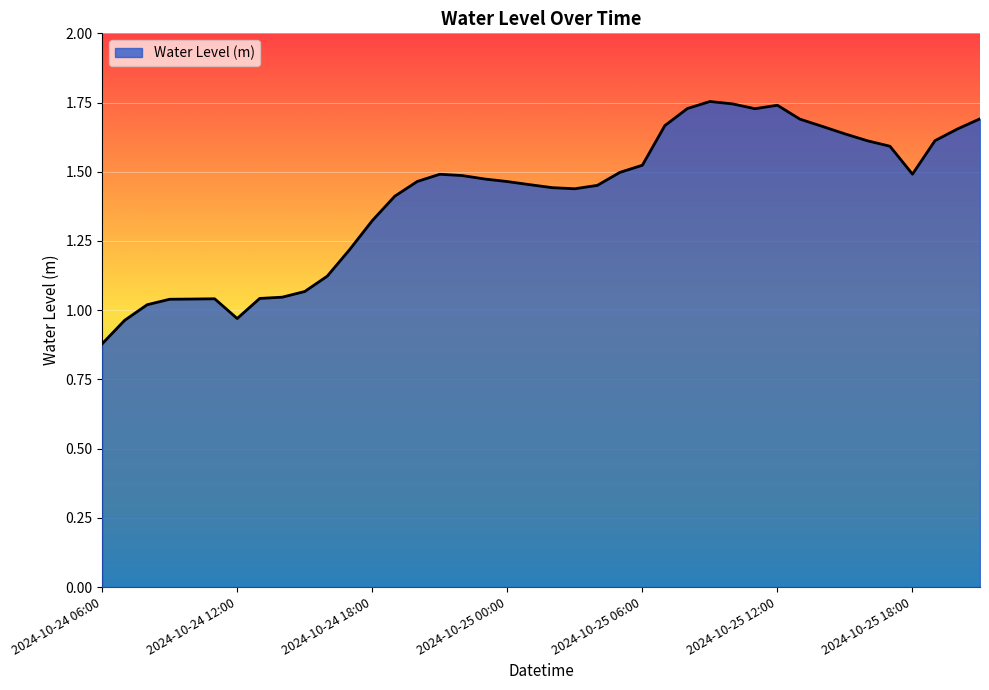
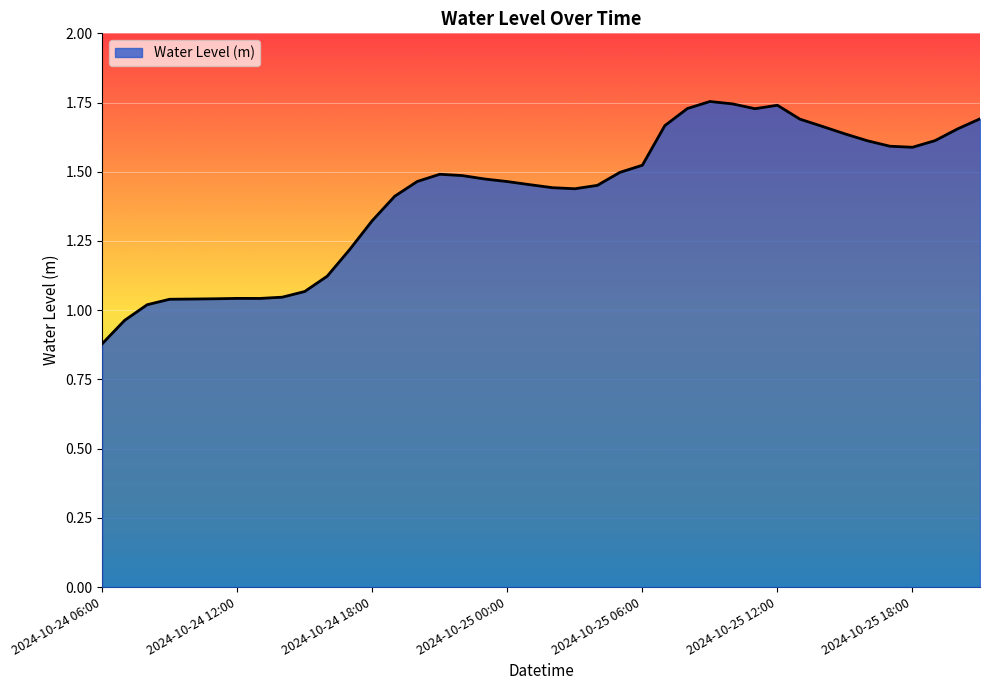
  {
    "2024-10-24 06:00": 0.88,
-   "2024-10-24 12:00": 0.97,
+   "2024-10-24 12:00": 1.04,
    "2024-10-24 18:00": 1.32,
    "2024-10-25 00:00": 1.46,
    "2024-10-25 06:00": 1.52,
    "2024-10-25 12:00": 1.74,
-   "2024-10-25 18:00": 1.49
+   "2024-10-25 18:00": 1.59
  }
